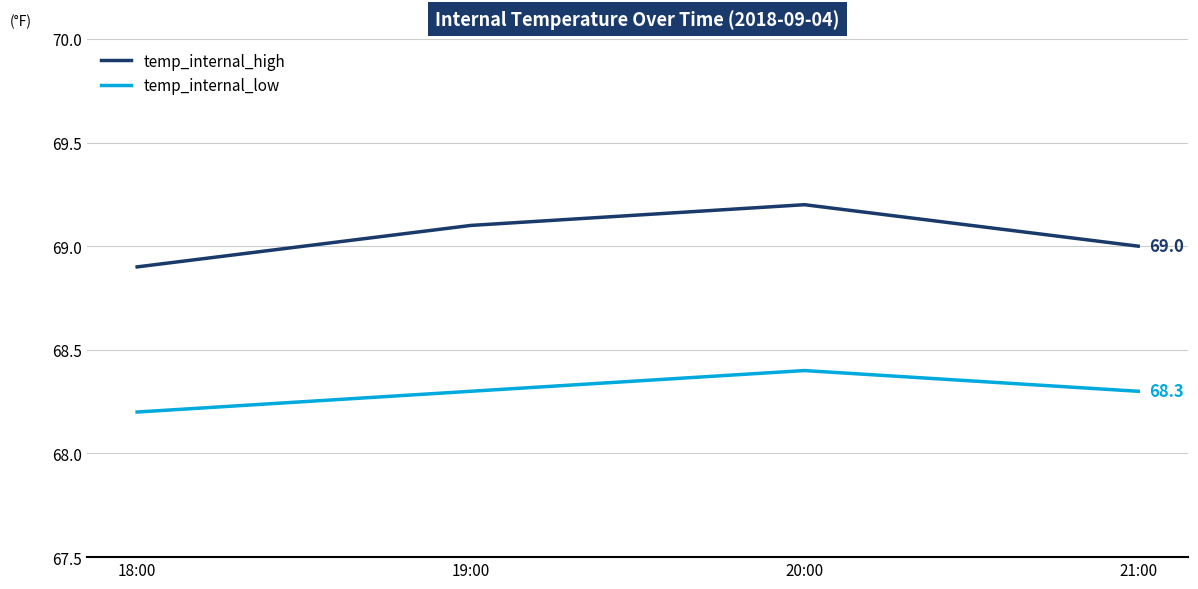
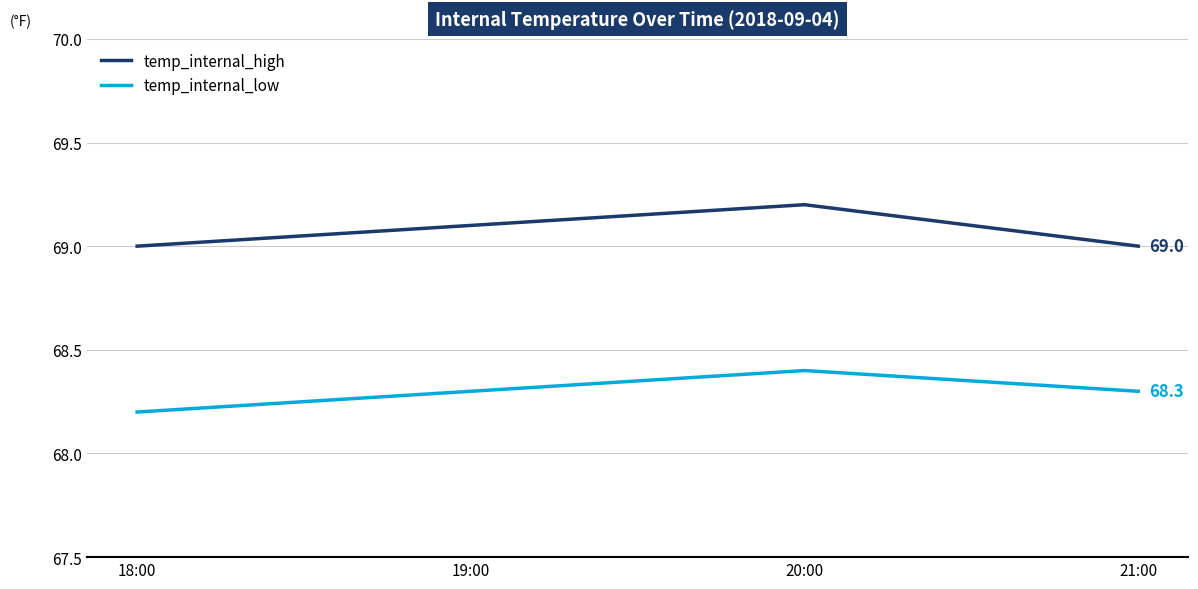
  {
    "temp_internal_high": {
-     "18:00": 68.9,
+     "18:00": 69.0,
      "19:00": 69.1,
      "20:00": 69.2
    },
    "temp_internal_low": {
      "21:00": 68.3
    }
  }
